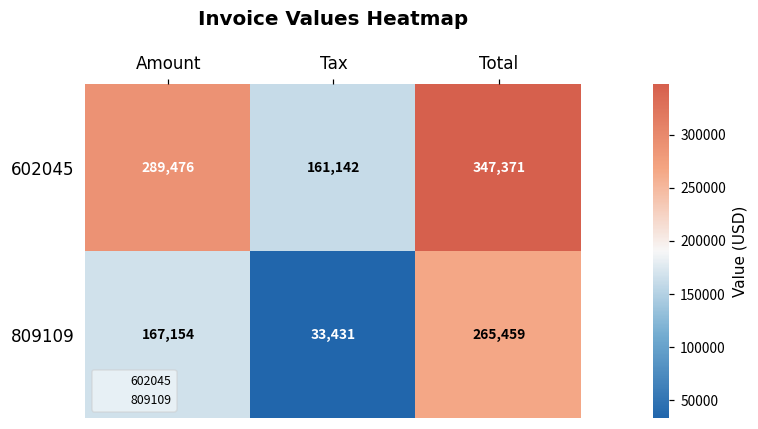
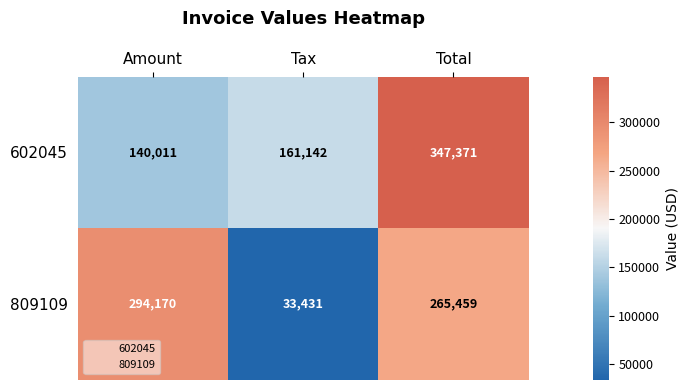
  {
    "602045": {
-     "Amount": "289,476",
+     "Amount": "140,011",
      "Tax": "161,142",
      "Total": "347,371"
    },
    "809109": {
-     "Amount": "167,154",
+     "Amount": "294,170",
      "Tax": "33,431",
      "Total": "265,459"
    }
  }
